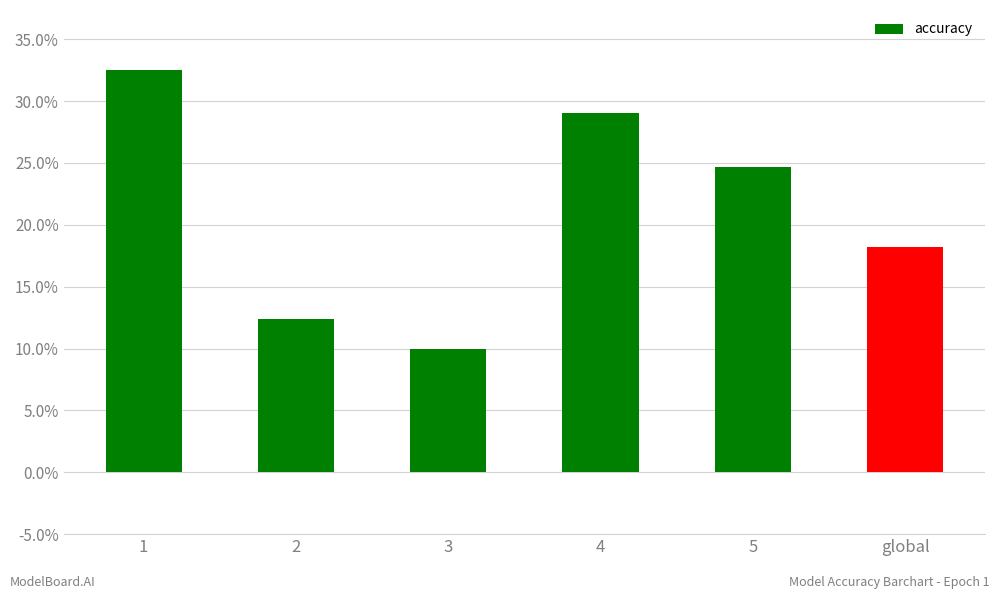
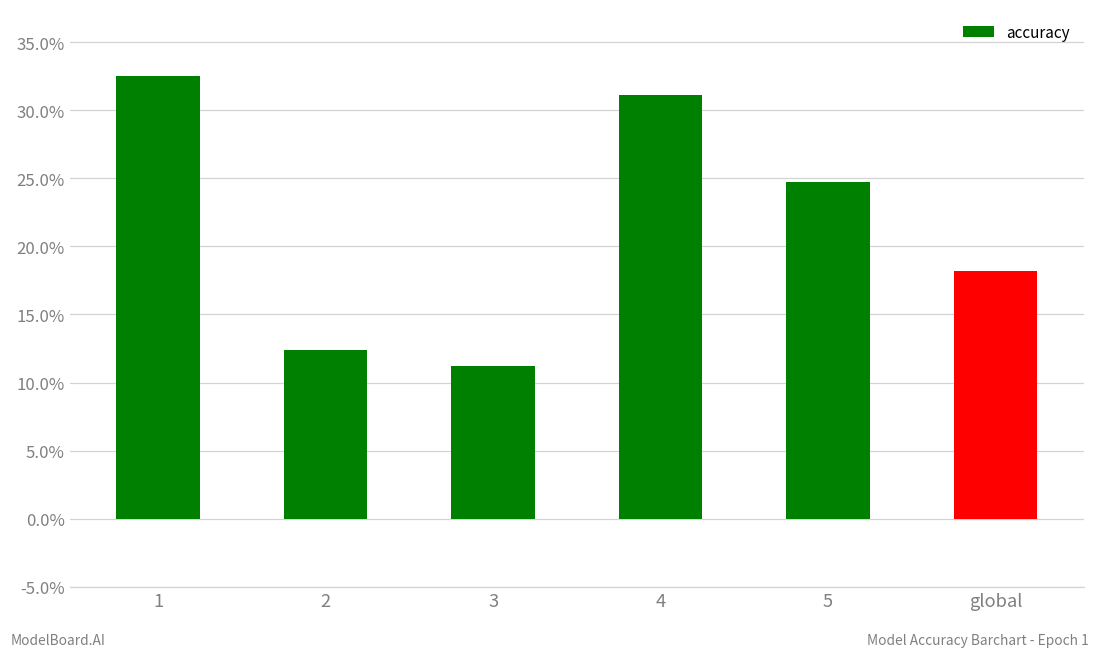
  {
    "1": "32.5%",
    "2": "12.4%",
-   "3": "10.0%",
-   "4": "29.0%",
+   "3": "11.2%",
+   "4": "31.2%",
    "5": "24.7%",
    "global": "18.2%"
  }
